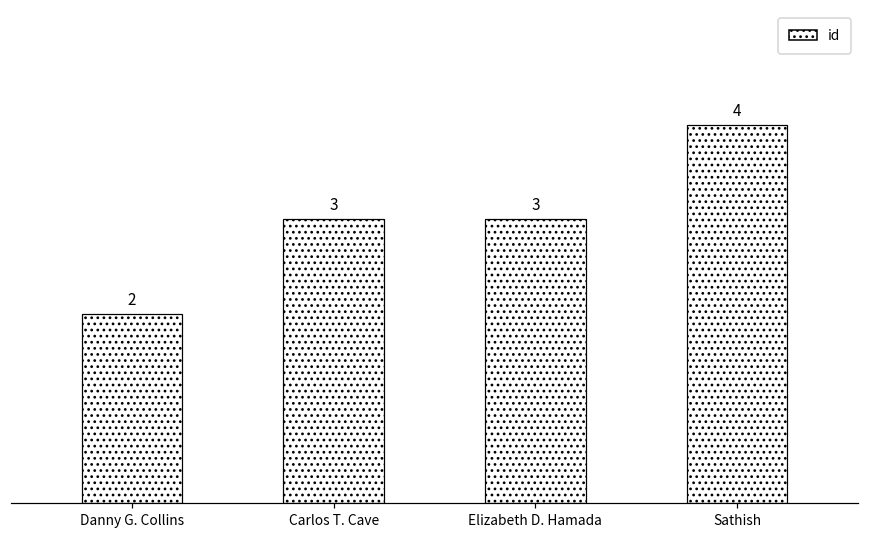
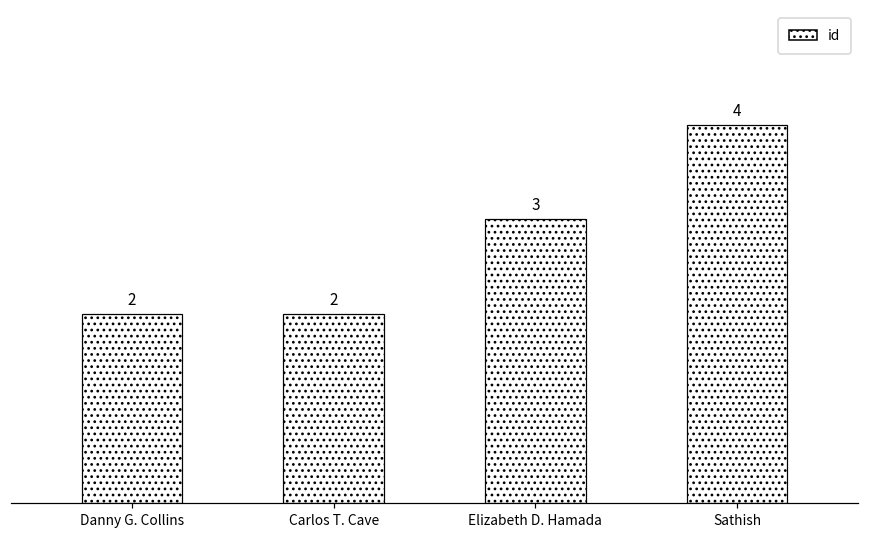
  {
    "Danny G. Collins": 2,
-   "Carlos T. Cave": 3,
+   "Carlos T. Cave": 2,
    "Elizabeth D. Hamada": 3,
    "Sathish": 4
  }
